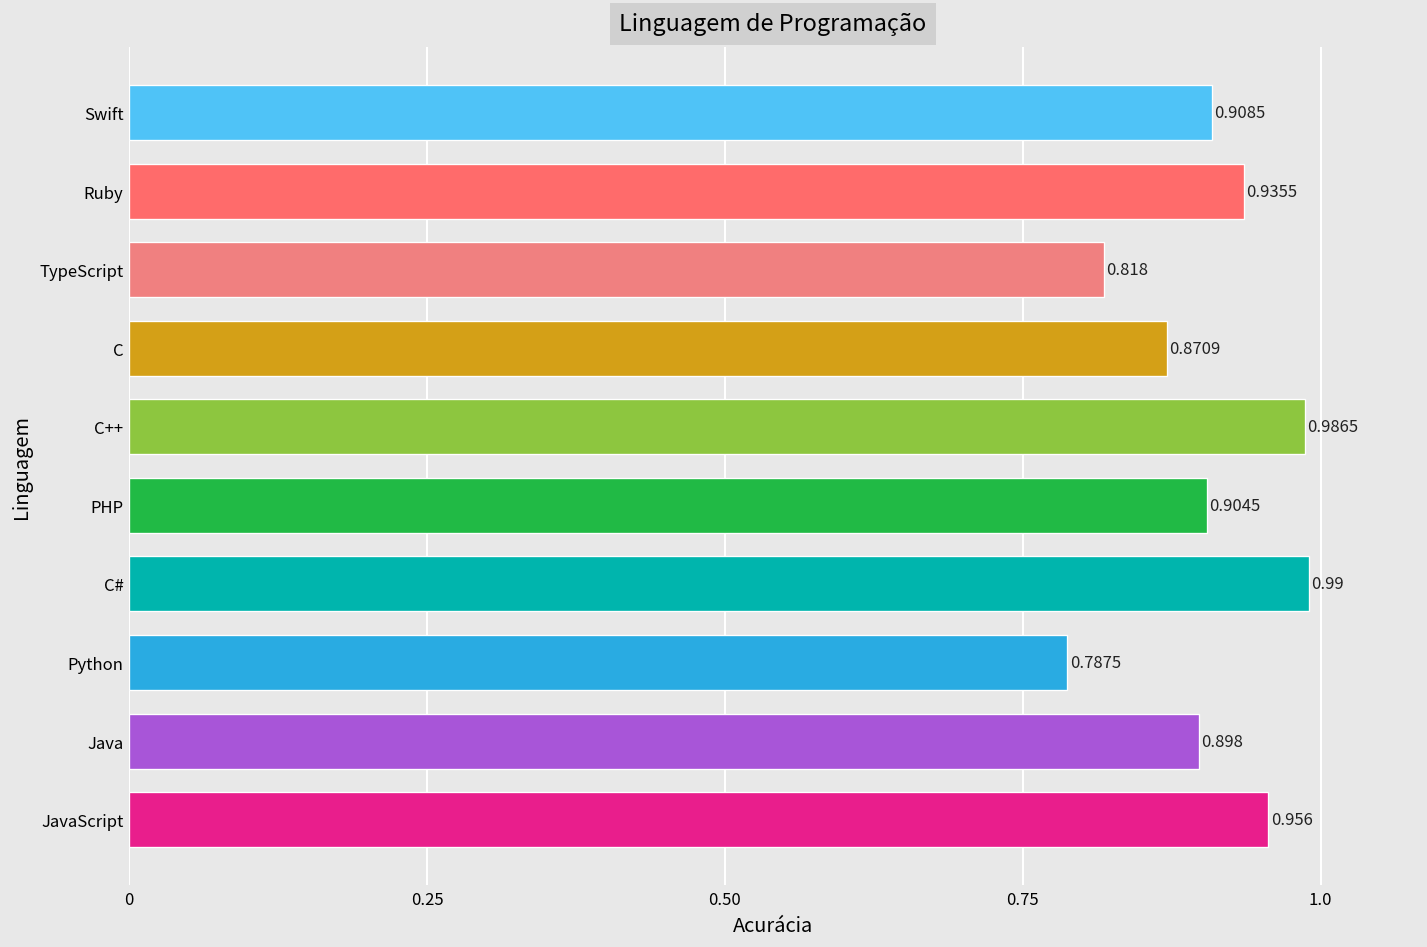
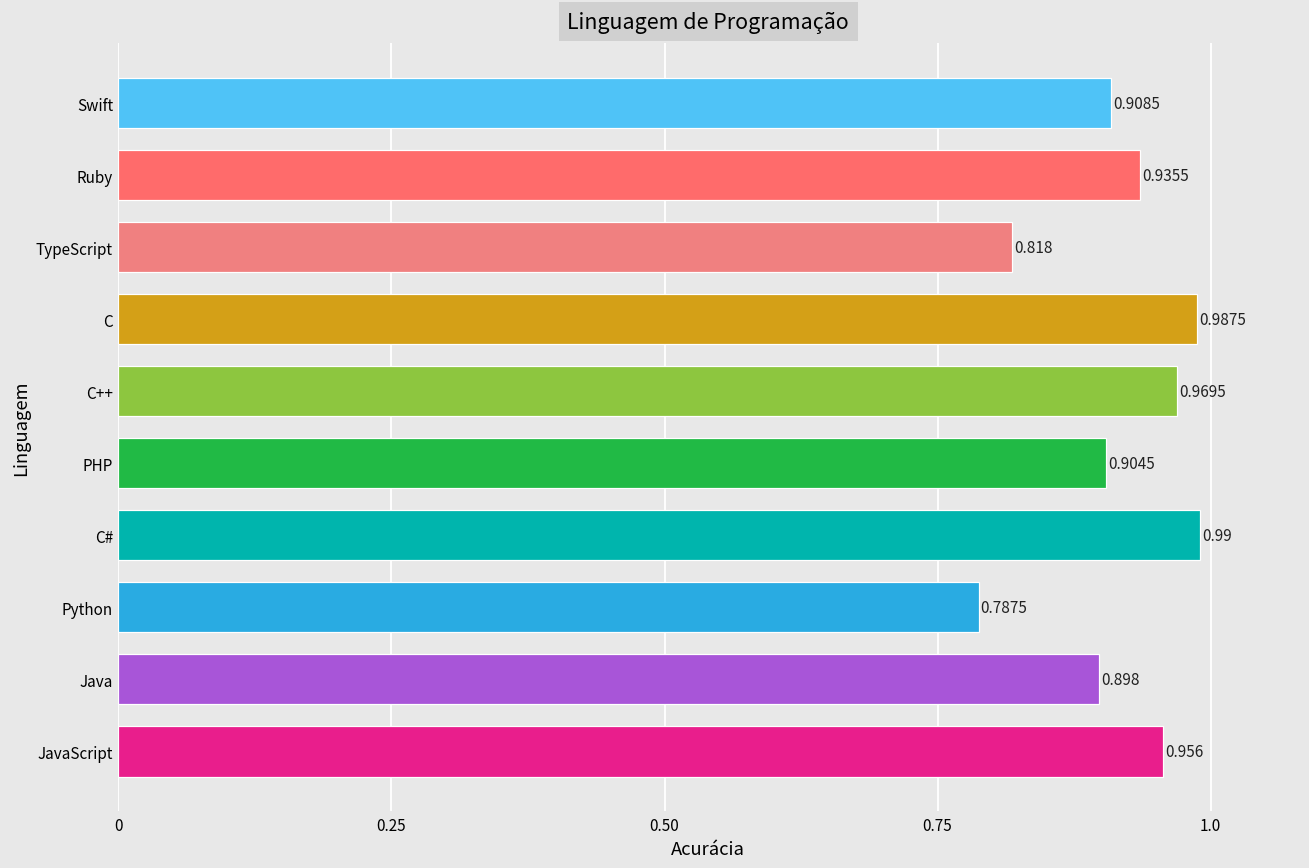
  {
    "Swift": 0.9085,
    "Ruby": 0.9355,
    "TypeScript": 0.818,
-   "C": 0.8709,
-   "C++": 0.9865,
+   "C": 0.9875,
+   "C++": 0.9695,
    "PHP": 0.9045,
    "C#": 0.99,
    "Python": 0.7875,
    "Java": 0.898,
    "JavaScript": 0.956
  }
